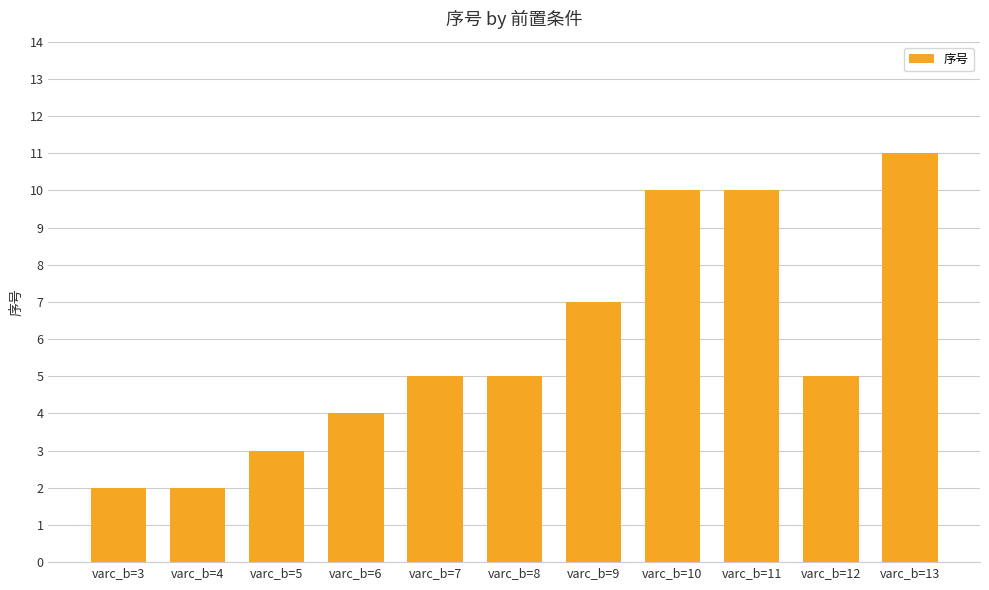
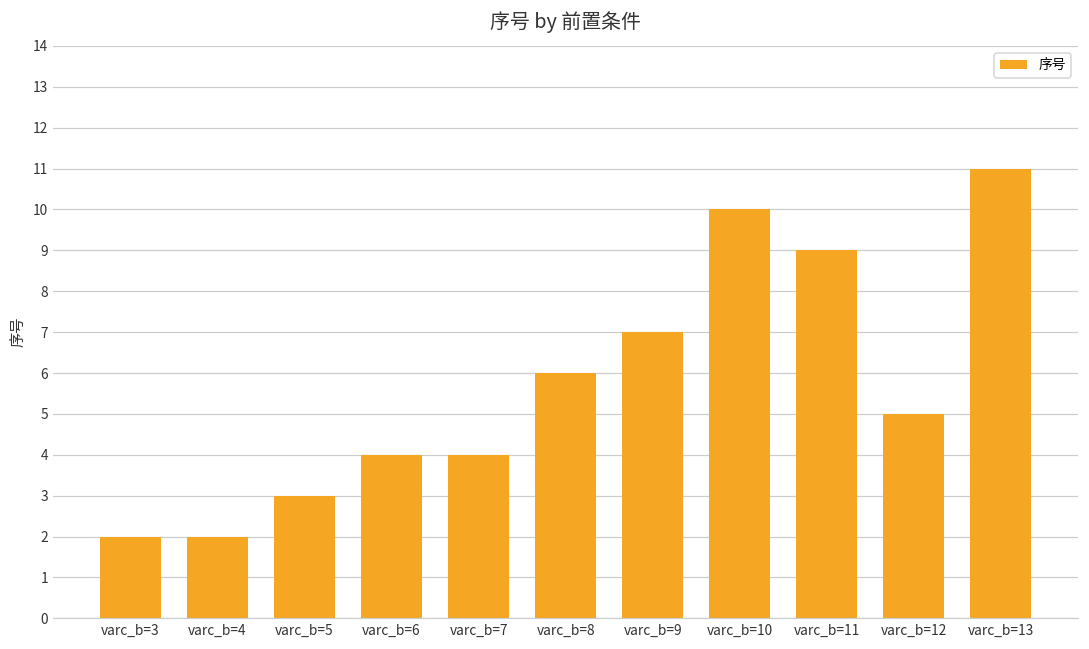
  {
    "varc_b=3": 2,
    "varc_b=4": 2,
    "varc_b=5": 3,
    "varc_b=6": 4,
-   "varc_b=7": 5,
-   "varc_b=8": 5,
+   "varc_b=7": 4,
+   "varc_b=8": 6,
    "varc_b=9": 7,
    "varc_b=10": 10,
-   "varc_b=11": 10,
+   "varc_b=11": 9,
    "varc_b=12": 5,
    "varc_b=13": 11
  }
